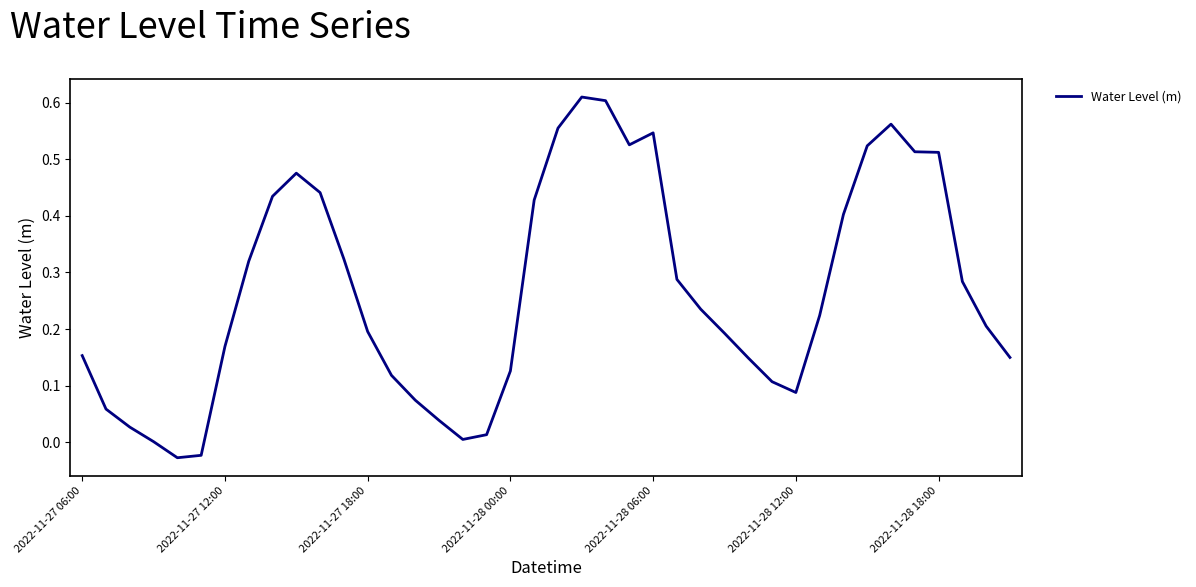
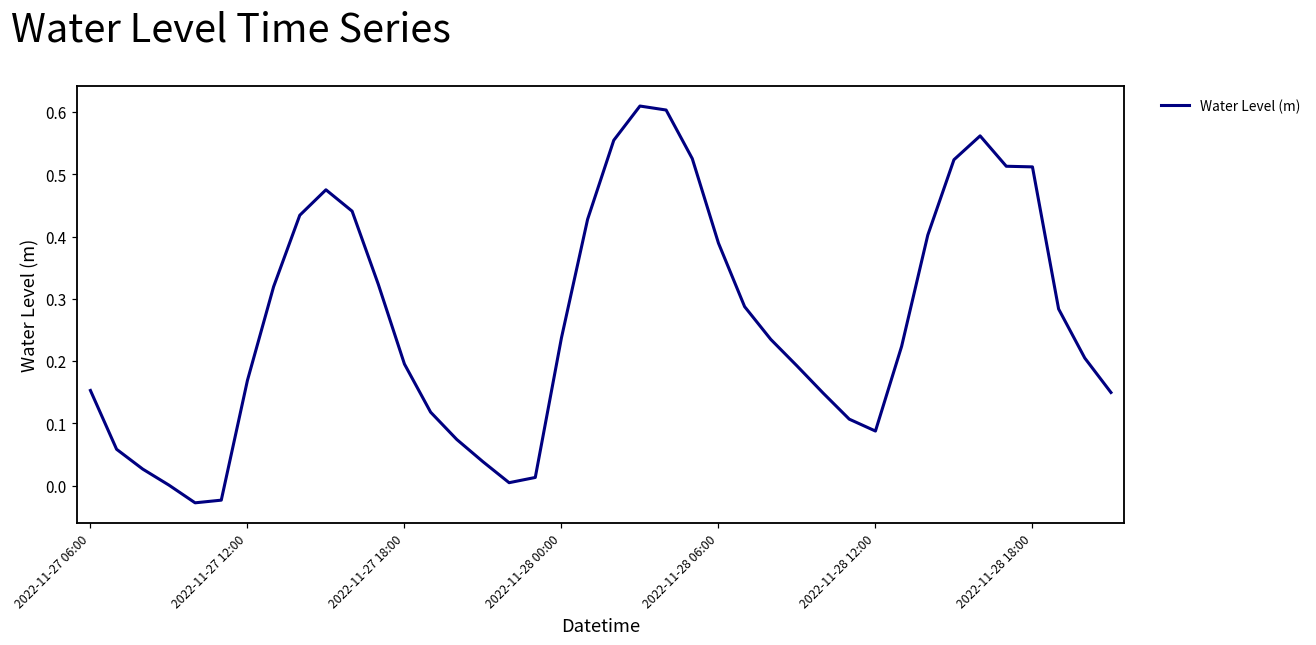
  {
    "2022-11-27 06:00": 0.15,
    "2022-11-27 12:00": 0.17,
    "2022-11-27 18:00": 0.20,
-   "2022-11-28 00:00": 0.13,
-   "2022-11-28 06:00": 0.55,
+   "2022-11-28 00:00": 0.24,
+   "2022-11-28 06:00": 0.39,
    "2022-11-28 12:00": 0.09,
    "2022-11-28 18:00": 0.51
  }
